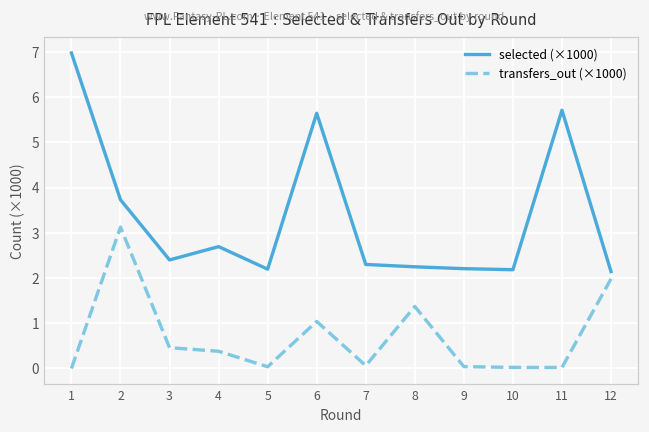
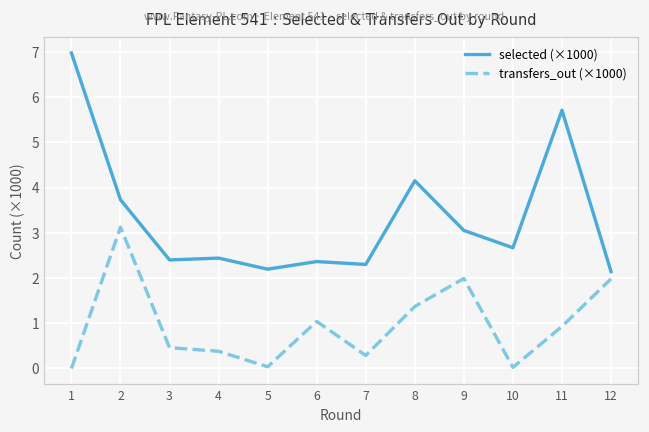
  {
    "selected (×1000)": {
      "1": 7.0,
      "2": 3.7,
      "3": 2.4,
-     "4": 2.7,
+     "4": 2.4,
      "5": 2.2,
-     "6": 5.6,
+     "6": 2.4,
      "7": 2.3,
-     "8": 2.2,
-     "9": 2.2,
-     "10": 2.2,
+     "8": 4.1,
+     "9": 3.1,
+     "10": 2.7,
      "11": 5.7,
      "12": 2.1
    },
    "transfers_out (×1000)": {
      "1": 0.0,
      "2": 3.1,
      "3": 0.5,
      "4": 0.4,
      "5": 0.0,
      "6": 1.0,
-     "7": 0.1,
+     "7": 0.3,
      "8": 1.4,
-     "9": 0.0,
+     "9": 2.0,
      "10": 0.0,
-     "11": 0.0,
+     "11": 0.9,
      "12": 2.0
    }
  }
